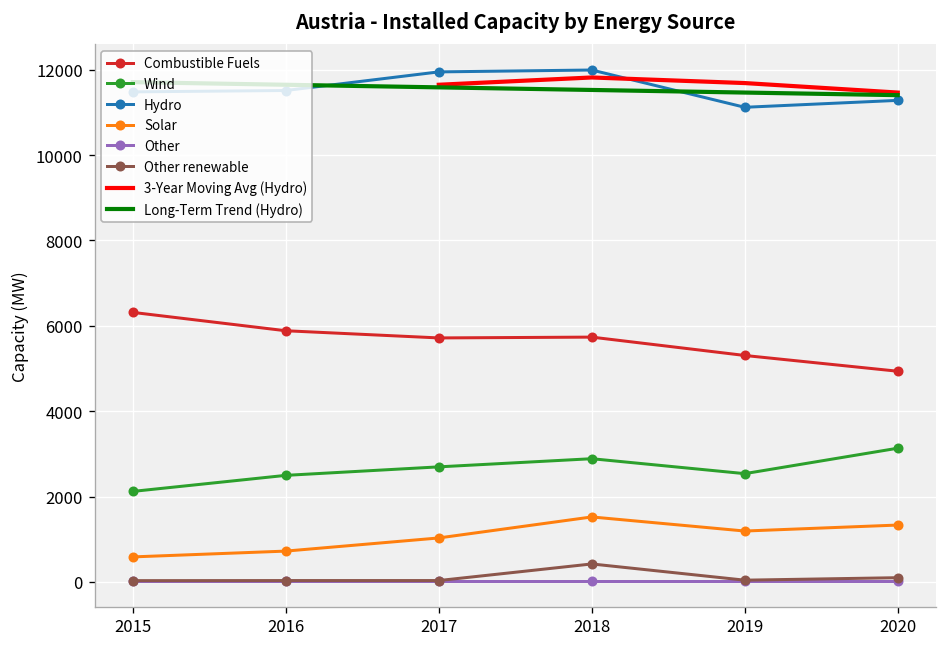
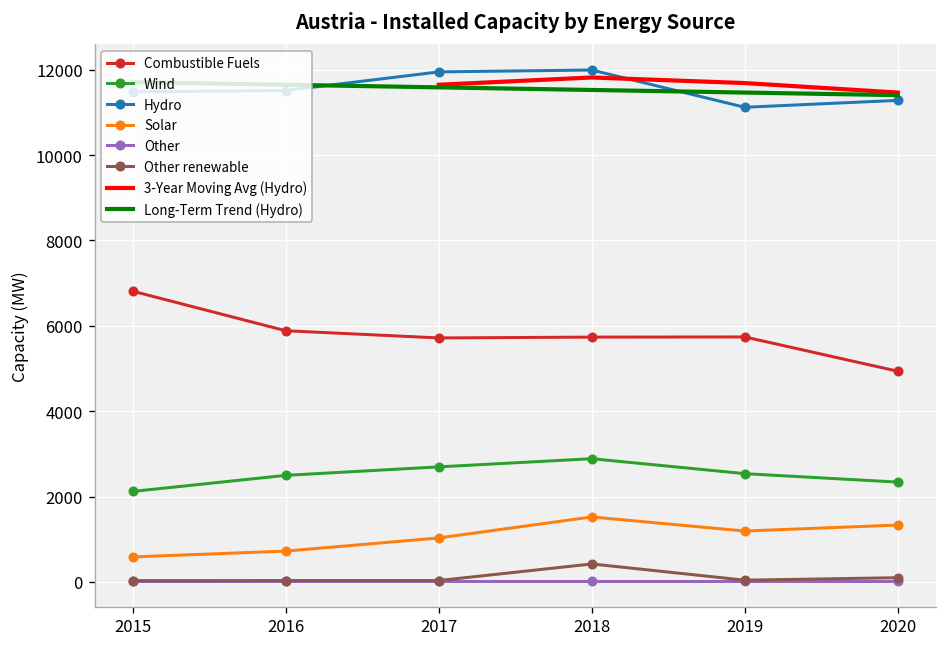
  {
    "Combustible Fuels": {
-     "2015": 6300,
+     "2015": 6800,
      "2016": 5900,
      "2017": 5700,
      "2018": 5700,
-     "2019": 5300,
+     "2019": 5700,
      "2020": 4900
    },
    "Wind": {
      "2015": 2100,
      "2016": 2500,
      "2017": 2700,
      "2018": 2900,
      "2019": 2500,
-     "2020": 3100
+     "2020": 2300
    },
    "Hydro": {
      "2017": 11900,
      "2018": 12000,
      "2019": 11100,
      "2020": 11300
    },
    "Solar": {
      "2015": 600,
      "2016": 700,
      "2017": 1000,
      "2018": 1500,
      "2019": 1200,
      "2020": 1300
    },
    "Other": {
      "2018": 0,
      "2020": 0
    },
    "Other renewable": {
      "2018": 400,
      "2020": 100
    },
    "3-Year Moving Avg (Hydro)": {
      "2018": 11800,
      "2019": 11700
    },
    "Long-Term Trend (Hydro)": {
      "2018": 11500,
      "2019": 11500
    }
  }
